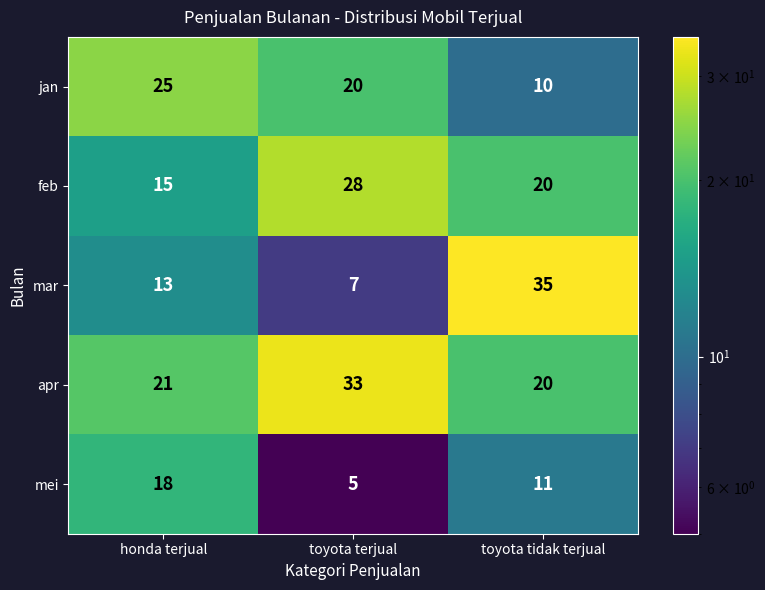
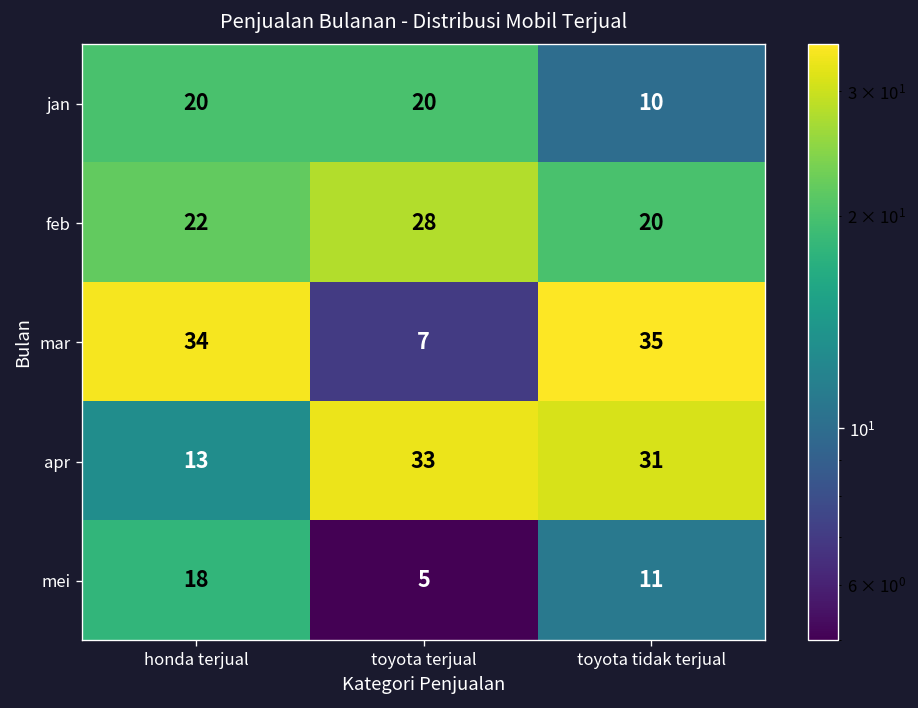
  {
    "jan": {
-     "honda terjual": 25,
+     "honda terjual": 20,
      "toyota terjual": 20,
      "toyota tidak terjual": 10
    },
    "feb": {
-     "honda terjual": 15,
+     "honda terjual": 22,
      "toyota terjual": 28,
      "toyota tidak terjual": 20
    },
    "mar": {
-     "honda terjual": 13,
+     "honda terjual": 34,
      "toyota terjual": 7,
      "toyota tidak terjual": 35
    },
    "apr": {
-     "honda terjual": 21,
+     "honda terjual": 13,
      "toyota terjual": 33,
-     "toyota tidak terjual": 20
+     "toyota tidak terjual": 31
    },
    "mei": {
      "honda terjual": 18,
      "toyota terjual": 5,
      "toyota tidak terjual": 11
    }
  }
